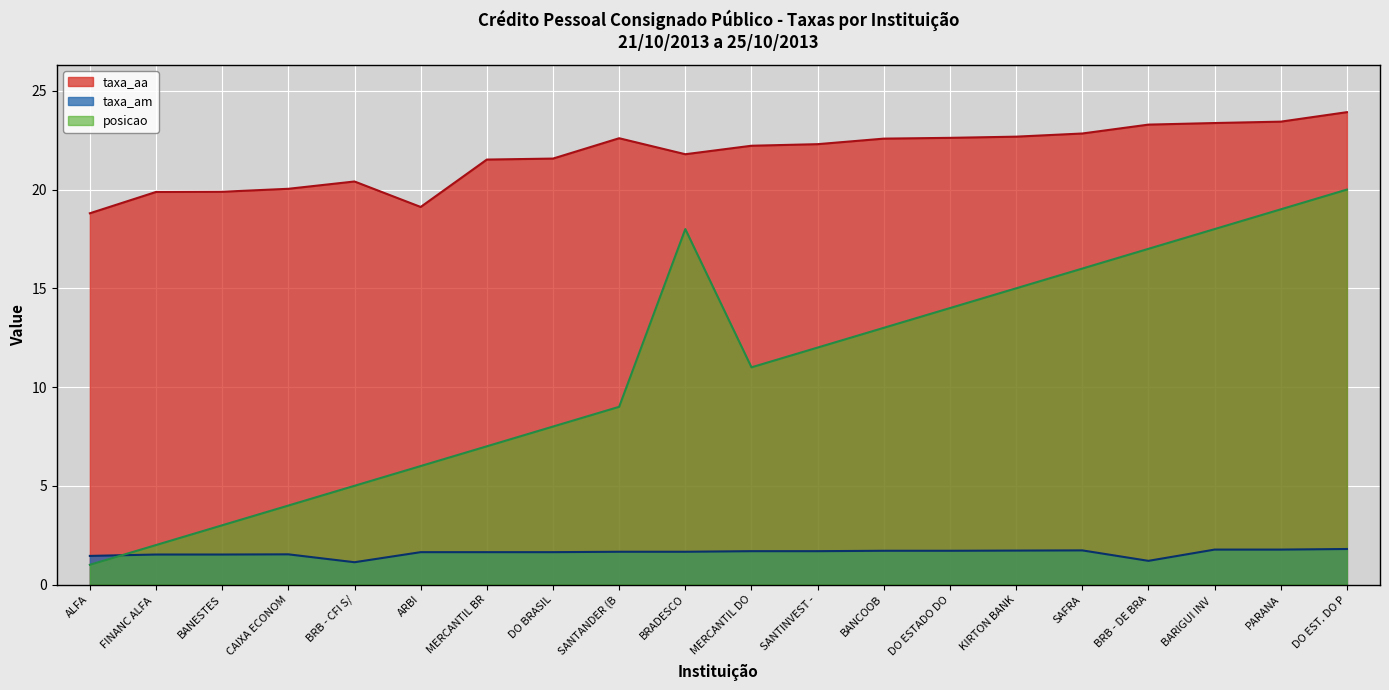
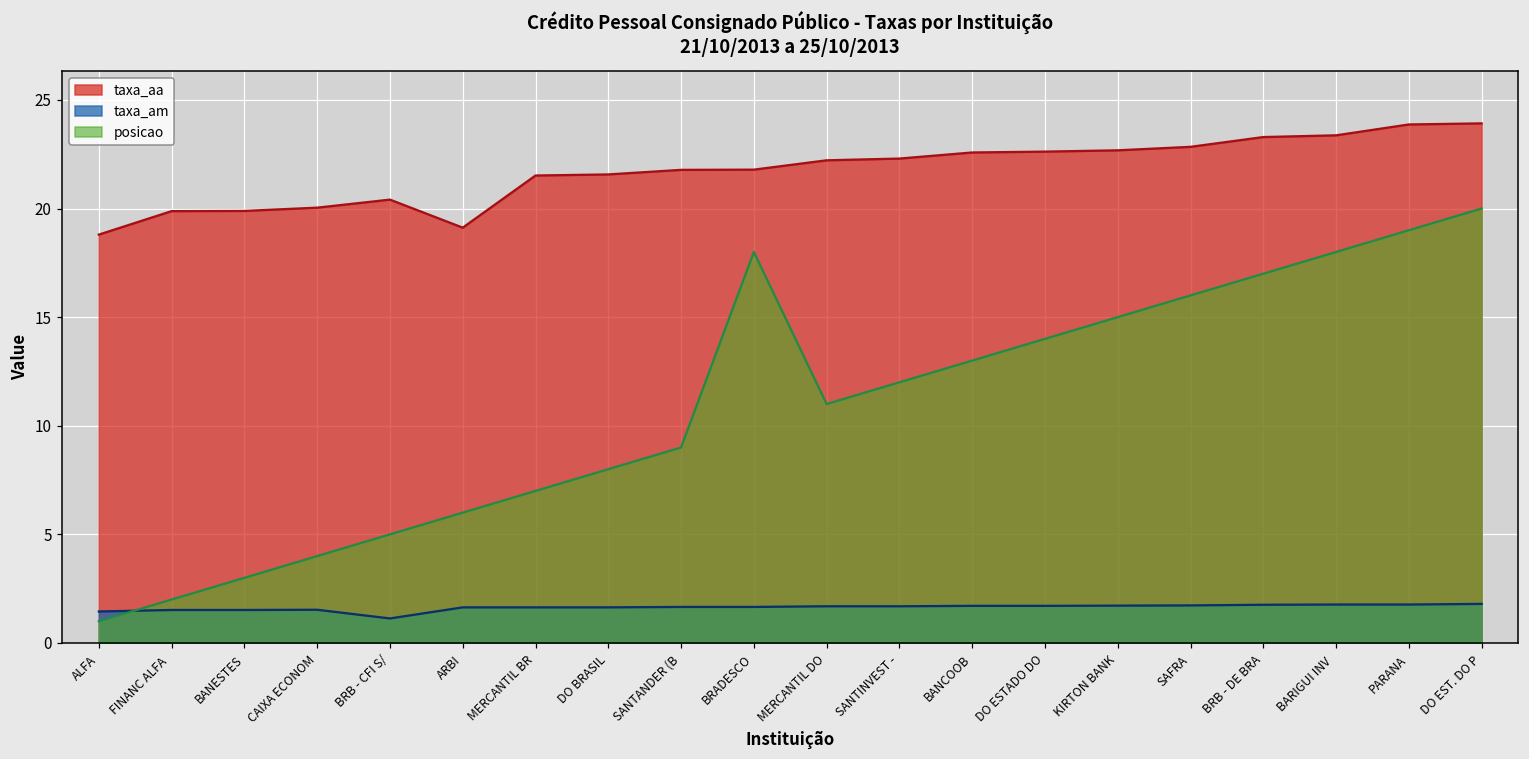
  {
    "taxa_aa": {
      "ALFA": 18.8,
      "FINANC ALFA": 19.9,
      "BANESTES": 19.9,
      "CAIXA ECONOM": 20.0,
      "BRB - CFI S/": 20.4,
      "ARBI": 19.1,
      "MERCANTIL BR": 21.5,
      "DO BRASIL": 21.6,
-     "SANTANDER (B": 22.6,
+     "SANTANDER (B": 21.8,
      "BRADESCO": 21.8,
      "MERCANTIL DO": 22.2,
      "SANTINVEST -": 22.3,
      "BANCOOB": 22.6,
      "DO ESTADO DO": 22.6,
      "KIRTON BANK": 22.7,
      "SAFRA": 22.8,
      "BRB - DE BRA": 23.3,
      "BARIGUI INV": 23.4,
-     "PARANA": 23.4,
+     "PARANA": 23.9,
      "DO EST. DO P": 23.9
    },
    "taxa_am": {
      "ALFA": 1.5,
      "FINANC ALFA": 1.5,
      "BANESTES": 1.5,
      "CAIXA ECONOM": 1.5,
      "BRB - CFI S/": 1.1,
      "ARBI": 1.6,
      "MERCANTIL BR": 1.6,
      "DO BRASIL": 1.6,
      "SANTANDER (B": 1.7,
      "BRADESCO": 1.7,
      "MERCANTIL DO": 1.7,
      "SANTINVEST -": 1.7,
      "BANCOOB": 1.7,
      "DO ESTADO DO": 1.7,
      "KIRTON BANK": 1.7,
      "SAFRA": 1.7,
-     "BRB - DE BRA": 1.2,
+     "BRB - DE BRA": 1.8,
      "BARIGUI INV": 1.8,
      "PARANA": 1.8,
      "DO EST. DO P": 1.8
    },
    "posicao": {
      "ALFA": 1.0,
      "FINANC ALFA": 2.0,
      "BANESTES": 3.0,
      "CAIXA ECONOM": 4.0,
      "BRB - CFI S/": 5.0,
      "ARBI": 6.0,
      "MERCANTIL BR": 7.0,
      "DO BRASIL": 8.0,
      "SANTANDER (B": 9.0,
      "BRADESCO": 18.0,
      "MERCANTIL DO": 11.0,
      "SANTINVEST -": 12.0,
      "BANCOOB": 13.0,
      "DO ESTADO DO": 14.0,
      "KIRTON BANK": 15.0,
      "SAFRA": 16.0,
      "BRB - DE BRA": 17.0,
      "BARIGUI INV": 18.0,
      "PARANA": 19.0,
      "DO EST. DO P": 20.0
    }
  }
